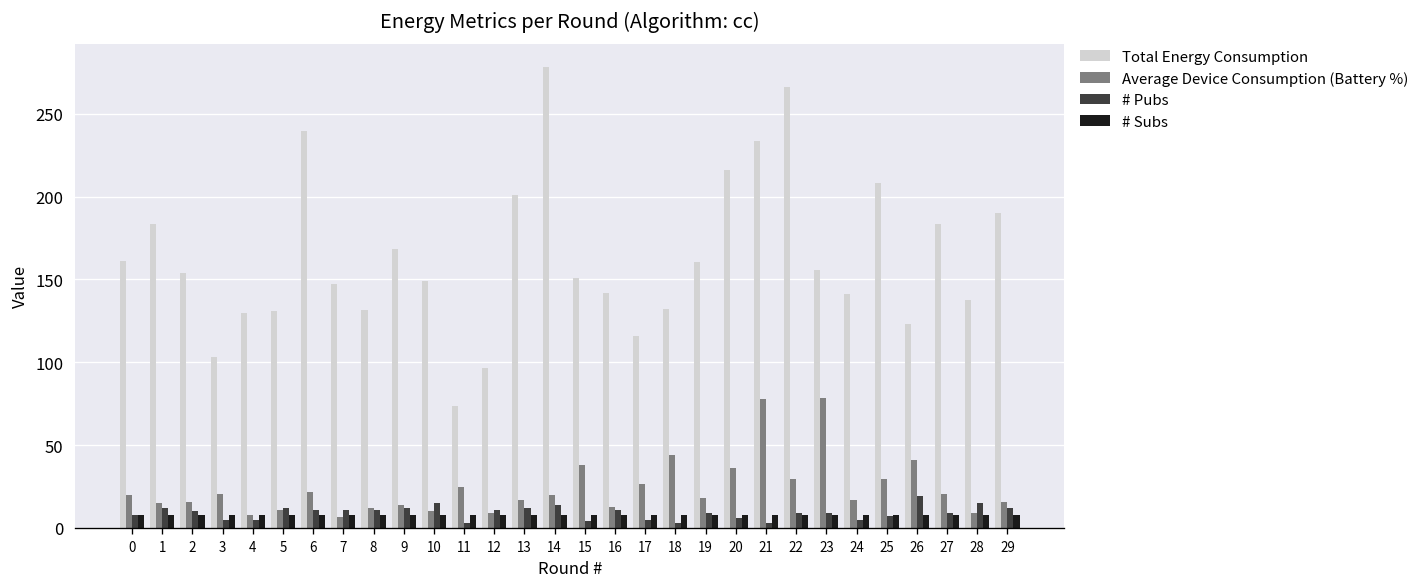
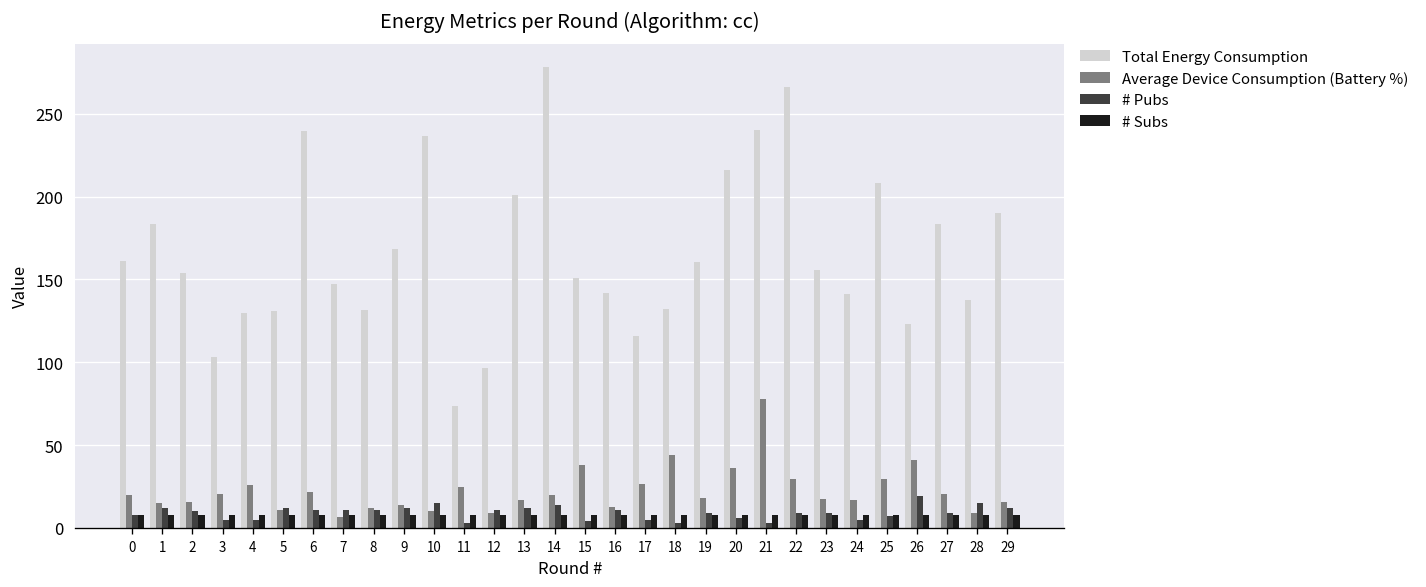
  {
    "Total Energy Consumption": {
      "0": 161,
      "1": 183,
      "2": 154,
      "3": 103,
      "4": 130,
      "5": 131,
      "6": 240,
      "7": 147,
      "8": 132,
      "9": 168,
-     "10": 149,
+     "10": 237,
      "11": 73,
      "12": 97,
      "13": 201,
      "14": 278,
      "15": 151,
      "16": 142,
      "17": 116,
      "18": 132,
      "19": 160,
      "20": 216,
-     "21": 234,
+     "21": 240,
      "22": 266,
      "23": 156,
      "24": 141,
      "25": 208,
      "26": 123,
      "27": 183,
      "28": 137,
      "29": 190
    },
    "Average Device Consumption (Battery %)": {
      "0": 20,
      "1": 15,
      "2": 15,
      "3": 21,
-     "4": 8,
+     "4": 26,
      "5": 11,
      "6": 22,
      "7": 6,
      "8": 12,
      "9": 14,
      "10": 10,
      "11": 24,
      "12": 9,
      "13": 17,
      "14": 20,
      "15": 38,
      "16": 13,
      "17": 26,
      "18": 44,
      "19": 18,
      "20": 36,
      "21": 78,
      "22": 30,
-     "23": 79,
+     "23": 17,
      "24": 17,
      "25": 30,
      "26": 41,
      "27": 20,
      "28": 9,
      "29": 16
    },
    "# Pubs": {
      "0": 8,
      "1": 12,
      "2": 10,
      "3": 5,
      "4": 5,
      "5": 12,
      "6": 11,
      "7": 11,
      "8": 11,
      "9": 12,
      "10": 15,
      "11": 3,
      "12": 11,
      "13": 12,
      "14": 14,
      "15": 4,
      "16": 11,
      "17": 5,
      "18": 3,
      "19": 9,
      "20": 6,
      "21": 3,
      "22": 9,
      "23": 9,
      "24": 5,
      "25": 7,
      "26": 19,
      "27": 9,
      "28": 15,
      "29": 12
    },
    "# Subs": {
      "0": 8,
      "1": 8,
      "2": 8,
      "3": 8,
      "4": 8,
      "5": 8,
      "6": 8,
      "7": 8,
      "8": 8,
      "9": 8,
      "10": 8,
      "11": 8,
      "12": 8,
      "13": 8,
      "14": 8,
      "15": 8,
      "16": 8,
      "17": 8,
      "18": 8,
      "19": 8,
      "20": 8,
      "21": 8,
      "22": 8,
      "23": 8,
      "24": 8,
      "25": 8,
      "26": 8,
      "27": 8,
      "28": 8,
      "29": 8
    }
  }
